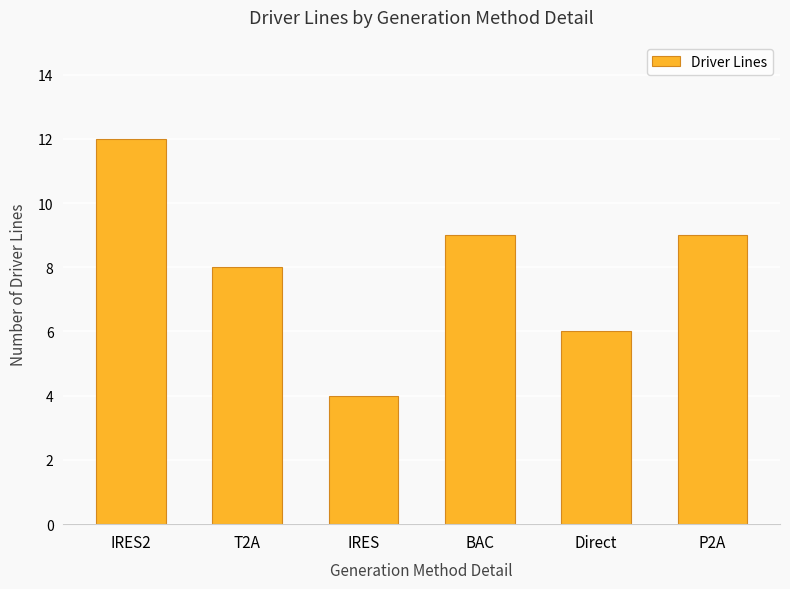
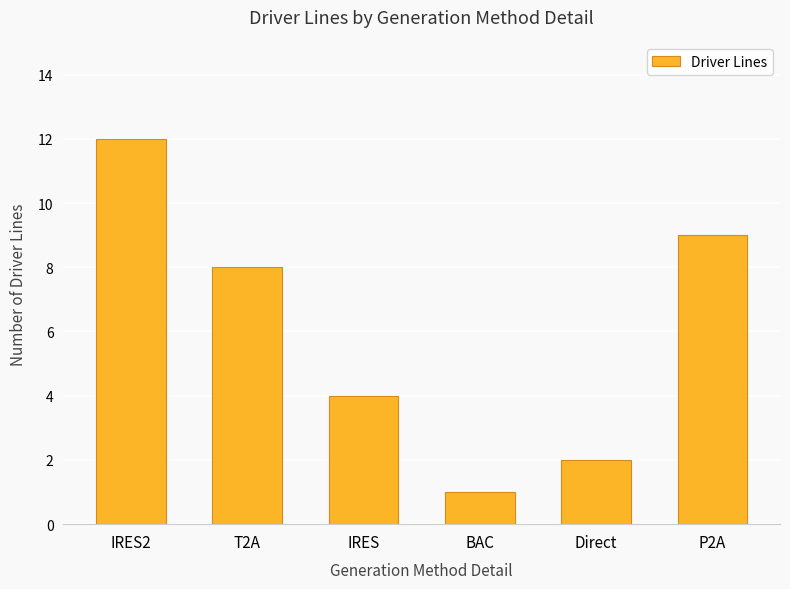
  {
    "IRES2": 12,
    "T2A": 8,
    "IRES": 4,
-   "BAC": 9,
-   "Direct": 6,
+   "BAC": 1,
+   "Direct": 2,
    "P2A": 9
  }
